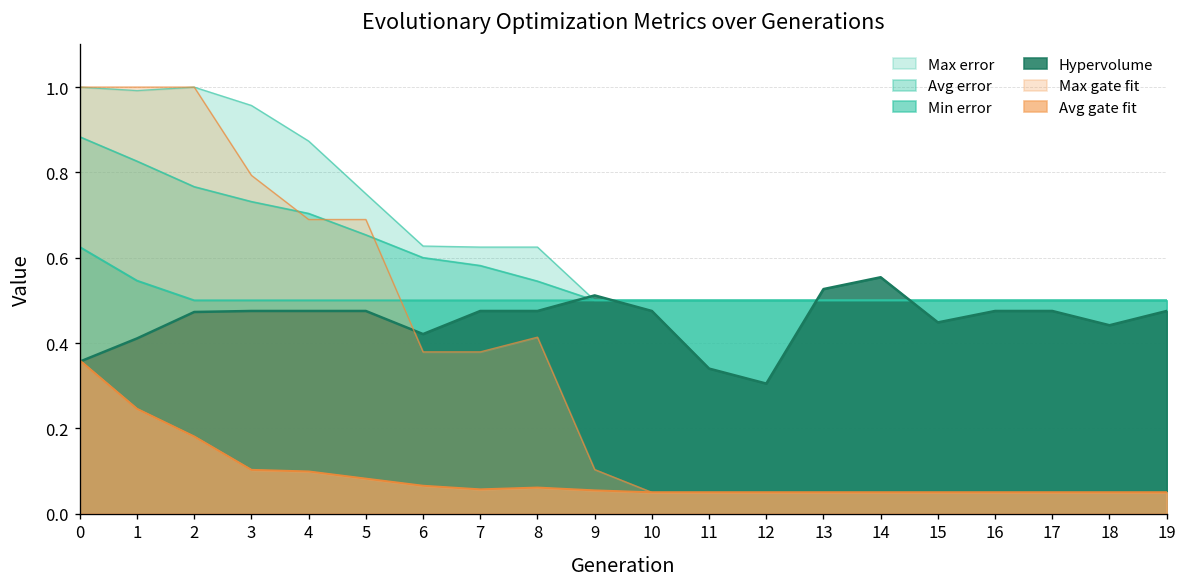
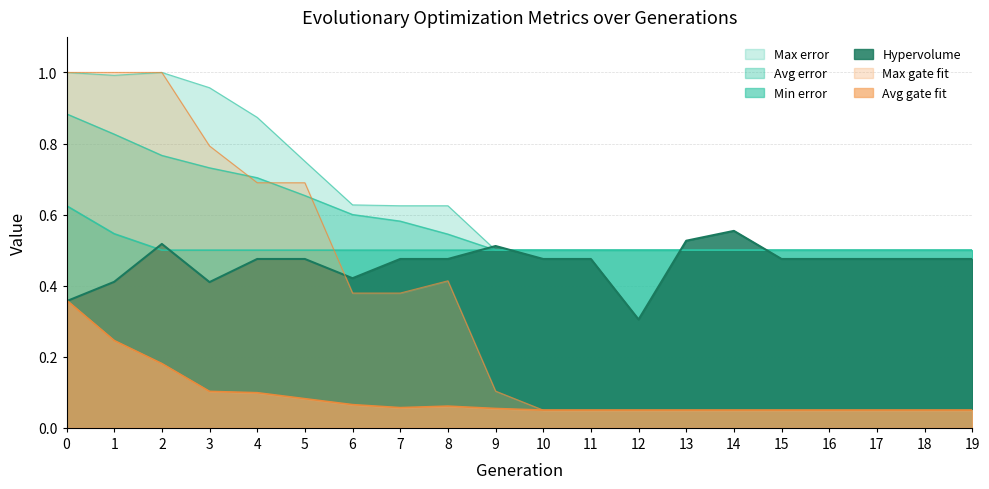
  {
    "Hypervolume": {
      "1": 0.41,
-     "2": 0.47,
-     "3": 0.48,
+     "2": 0.52,
+     "3": 0.41,
      "4": 0.48,
      "5": 0.48,
      "6": 0.42,
      "7": 0.48,
      "8": 0.48,
      "9": 0.51,
      "10": 0.48,
-     "11": 0.34,
+     "11": 0.48,
      "12": 0.30,
      "13": 0.53,
      "14": 0.55,
-     "15": 0.45,
+     "15": 0.48,
      "16": 0.48,
      "17": 0.48,
-     "18": 0.44,
+     "18": 0.48,
      "19": 0.48
    }
  }
